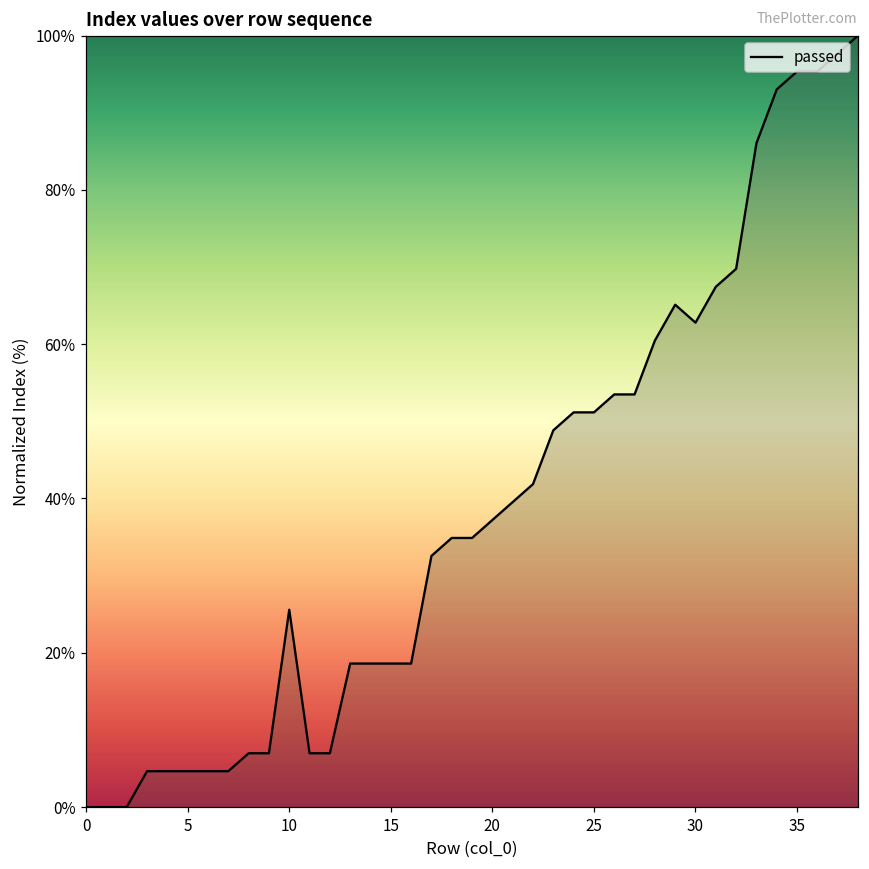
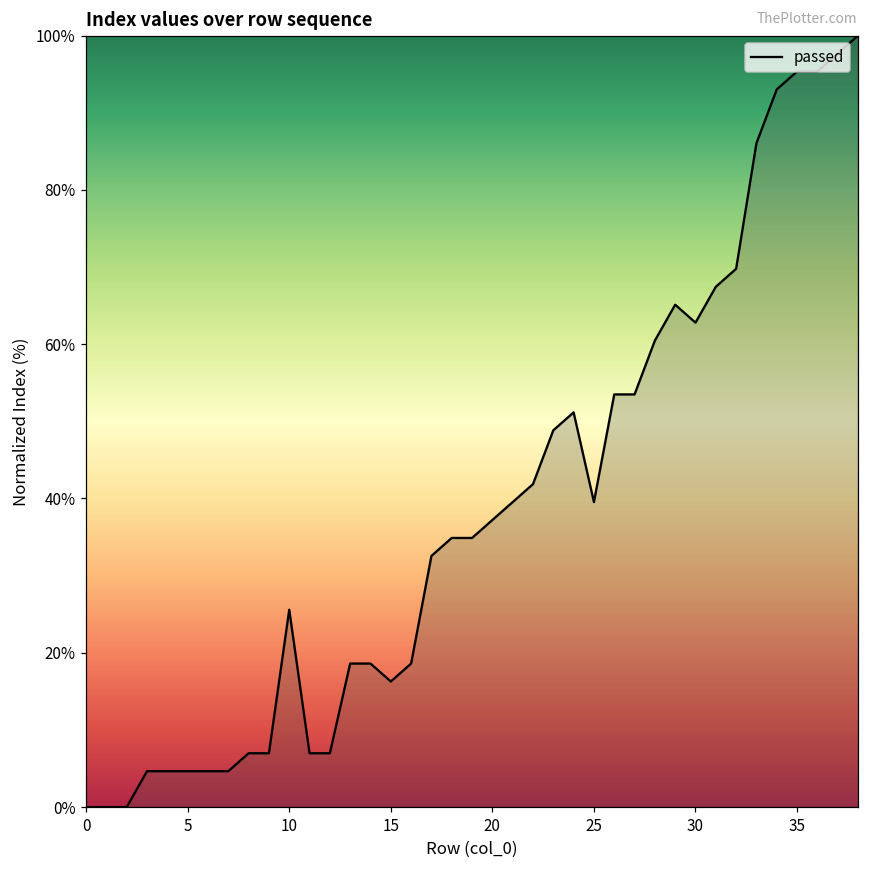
  {
    "0": "0%",
    "5": "5%",
    "10": "26%",
-   "15": "19%",
+   "15": "16%",
    "20": "37%",
-   "25": "51%",
+   "25": "40%",
    "30": "63%",
    "35": "95%"
  }
